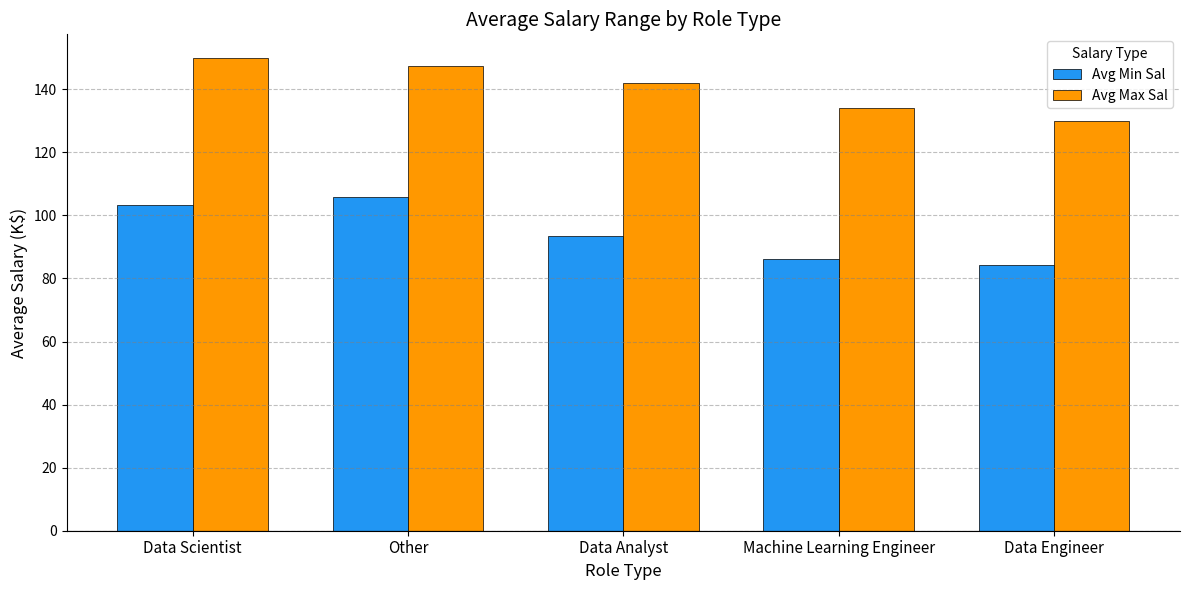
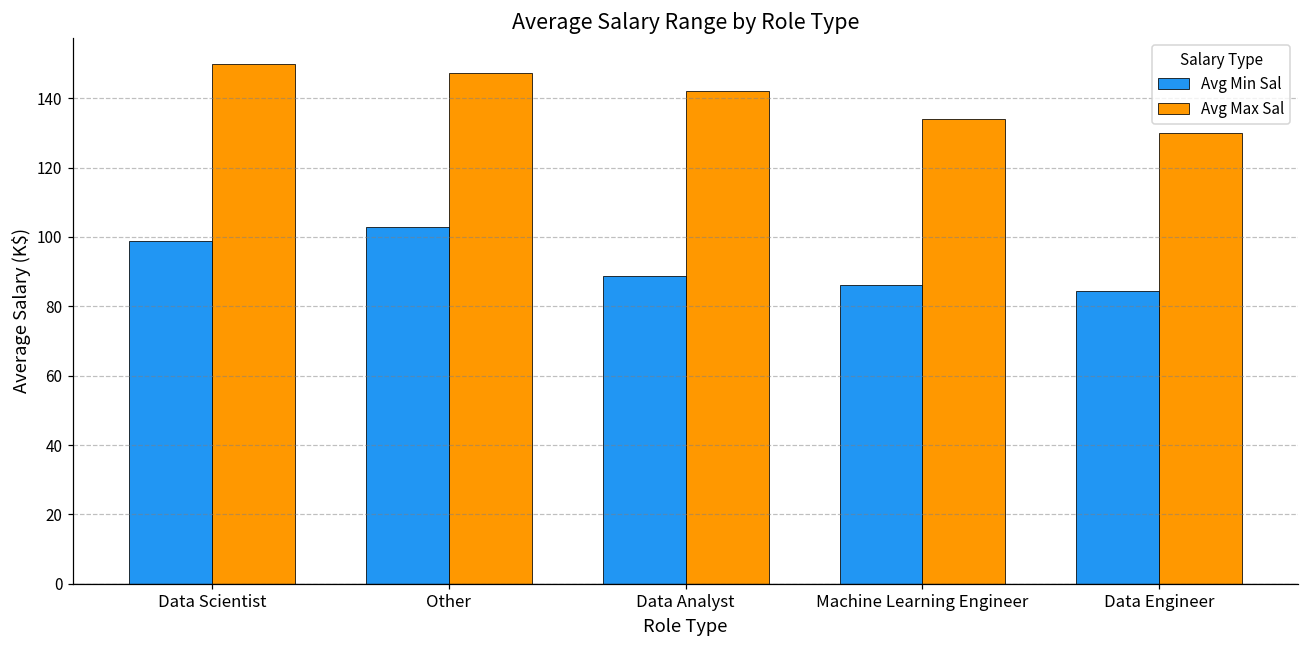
  {
    "Avg Min Sal": {
-     "Data Scientist": 103,
-     "Other": 106,
-     "Data Analyst": 94,
+     "Data Scientist": 99,
+     "Other": 103,
+     "Data Analyst": 89,
      "Machine Learning Engineer": 86,
      "Data Engineer": 84
    },
    "Avg Max Sal": {
      "Data Scientist": 150,
      "Other": 147,
      "Data Analyst": 142,
      "Machine Learning Engineer": 134,
      "Data Engineer": 130
    }
  }
